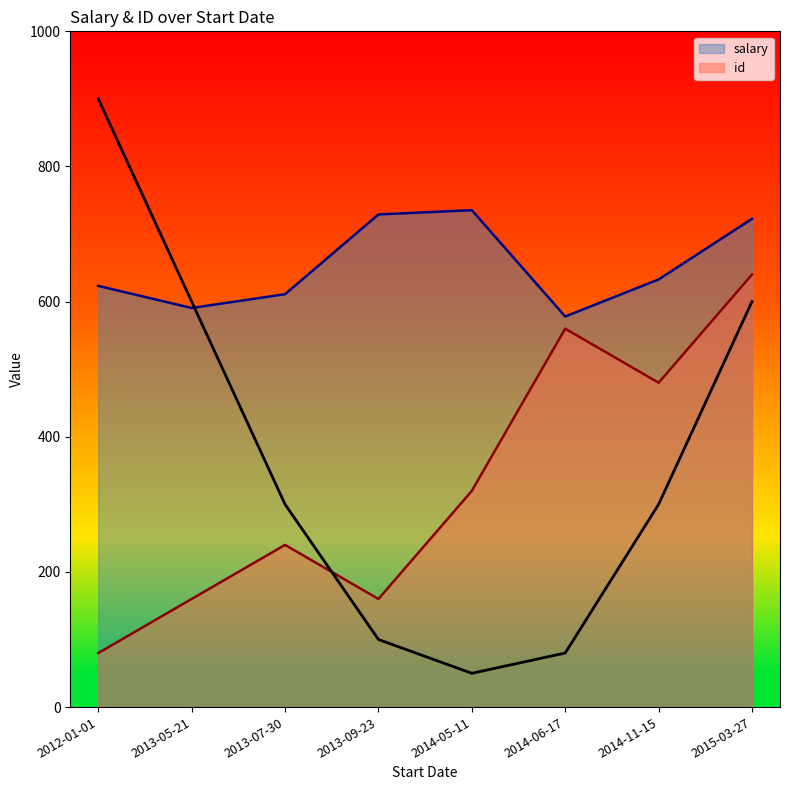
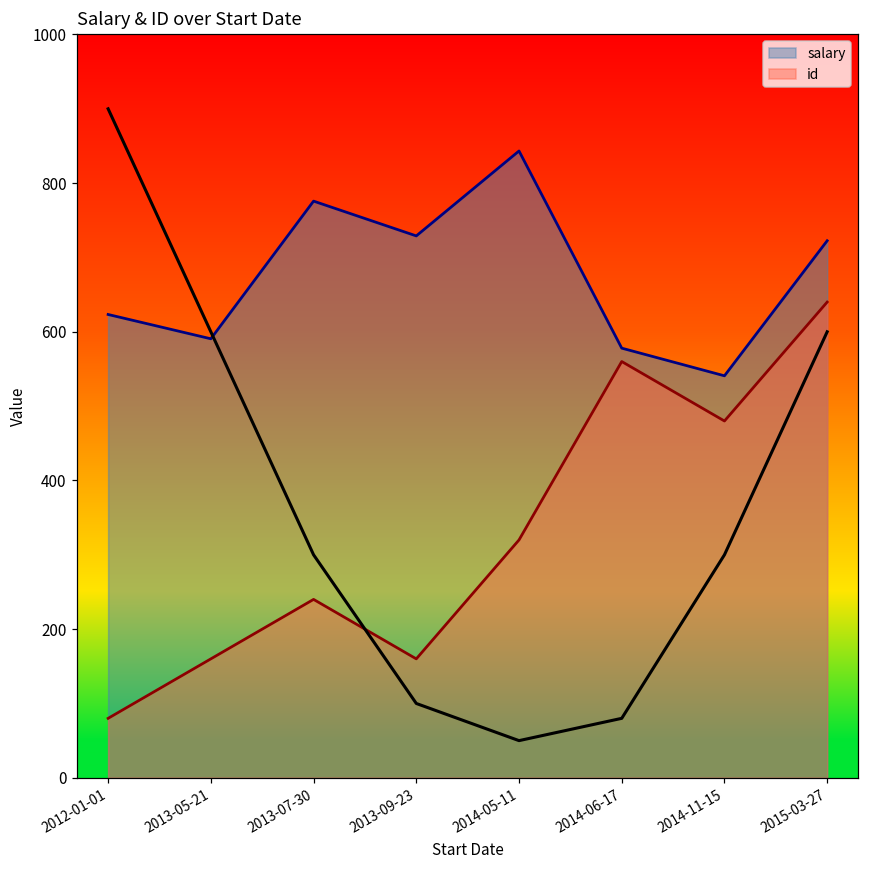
  {
    "salary": {
      "2012-01-01": 620,
      "2013-05-21": 590,
-     "2013-07-30": 610,
+     "2013-07-30": 780,
      "2013-09-23": 730,
-     "2014-05-11": 740,
+     "2014-05-11": 840,
      "2014-06-17": 580,
-     "2014-11-15": 630,
+     "2014-11-15": 540,
      "2015-03-27": 720
    },
    "id": {
      "2012-01-01": 80,
      "2013-05-21": 160,
      "2013-07-30": 240,
      "2013-09-23": 160,
      "2014-05-11": 320,
      "2014-06-17": 560,
      "2014-11-15": 480,
      "2015-03-27": 640
    }
  }
